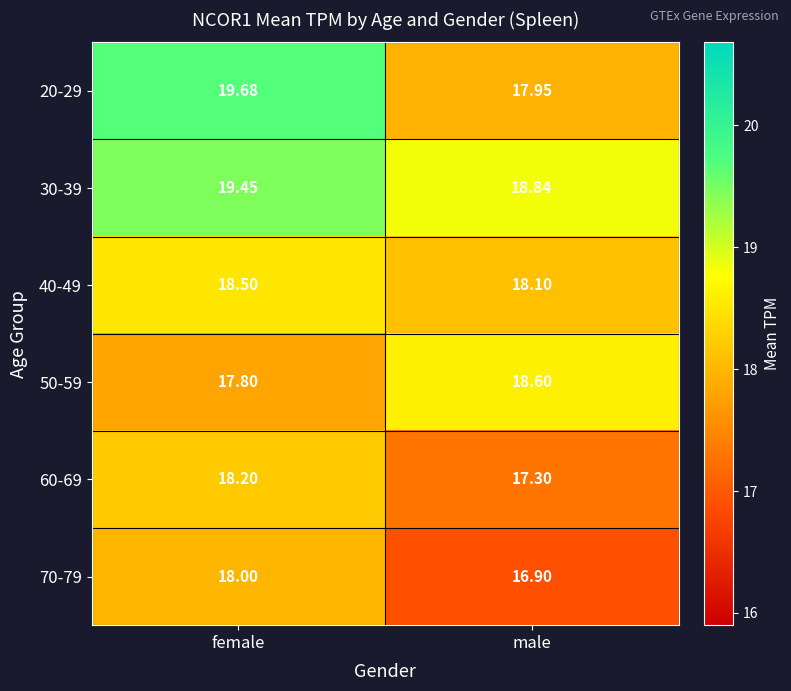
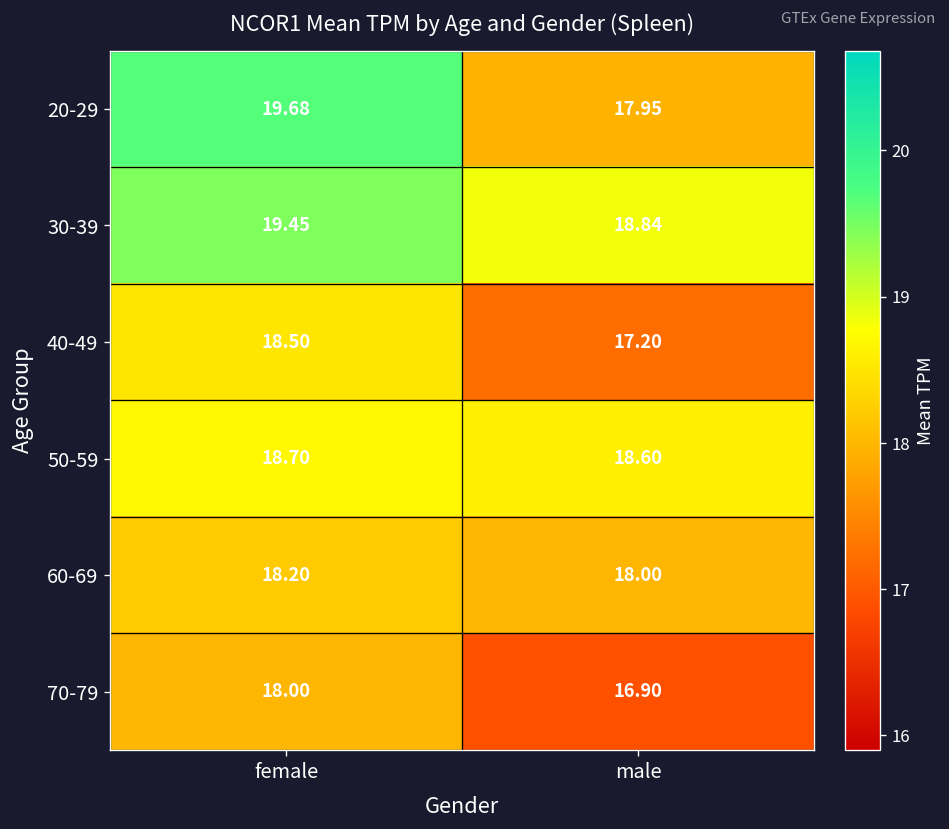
  {
    "20-29": {
      "female": 19.68,
      "male": 17.95
    },
    "30-39": {
      "female": 19.45,
      "male": 18.84
    },
    "40-49": {
      "female": 18.50,
-     "male": 18.10
+     "male": 17.20
    },
    "50-59": {
-     "female": 17.80,
+     "female": 18.70,
      "male": 18.60
    },
    "60-69": {
      "female": 18.20,
-     "male": 17.30
+     "male": 18.00
    },
    "70-79": {
      "female": 18.00,
      "male": 16.90
    }
  }
